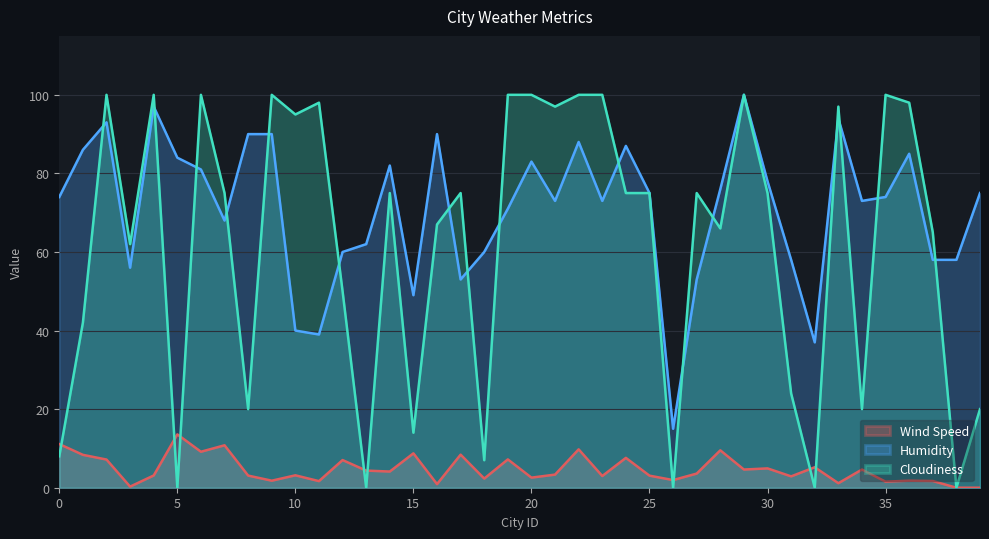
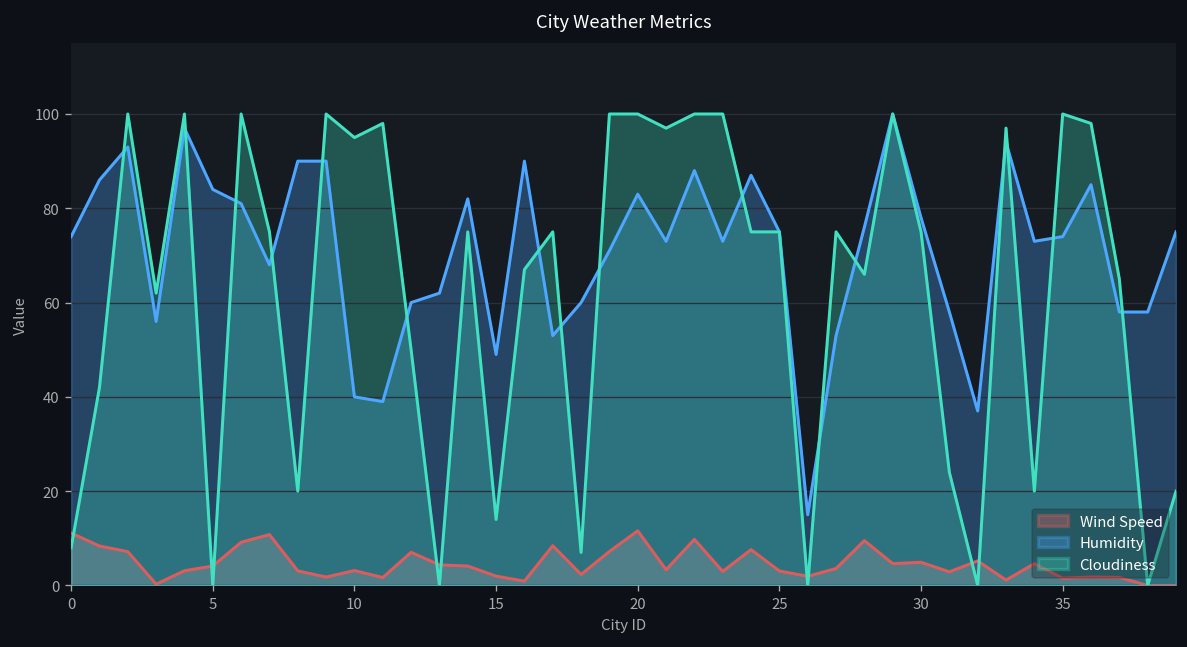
  {
    "Wind Speed": {
      "0": 11,
-     "5": 14,
+     "5": 4,
      "10": 3,
-     "15": 9,
-     "20": 3,
+     "15": 2,
+     "20": 12,
      "25": 3,
      "30": 5,
      "35": 2
    }
  }
